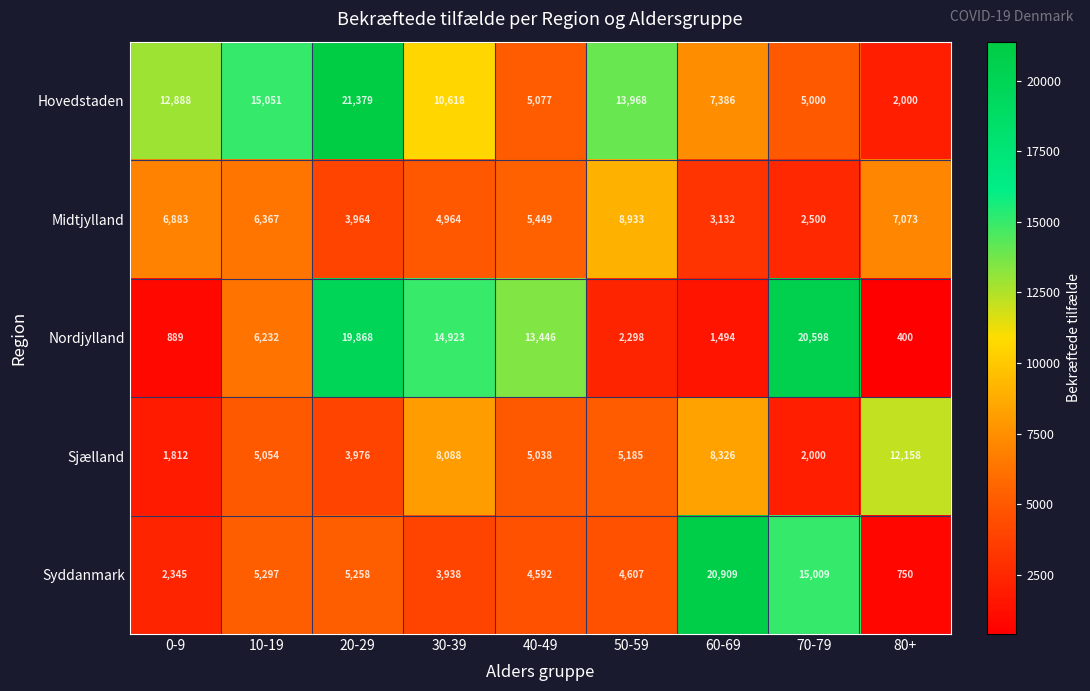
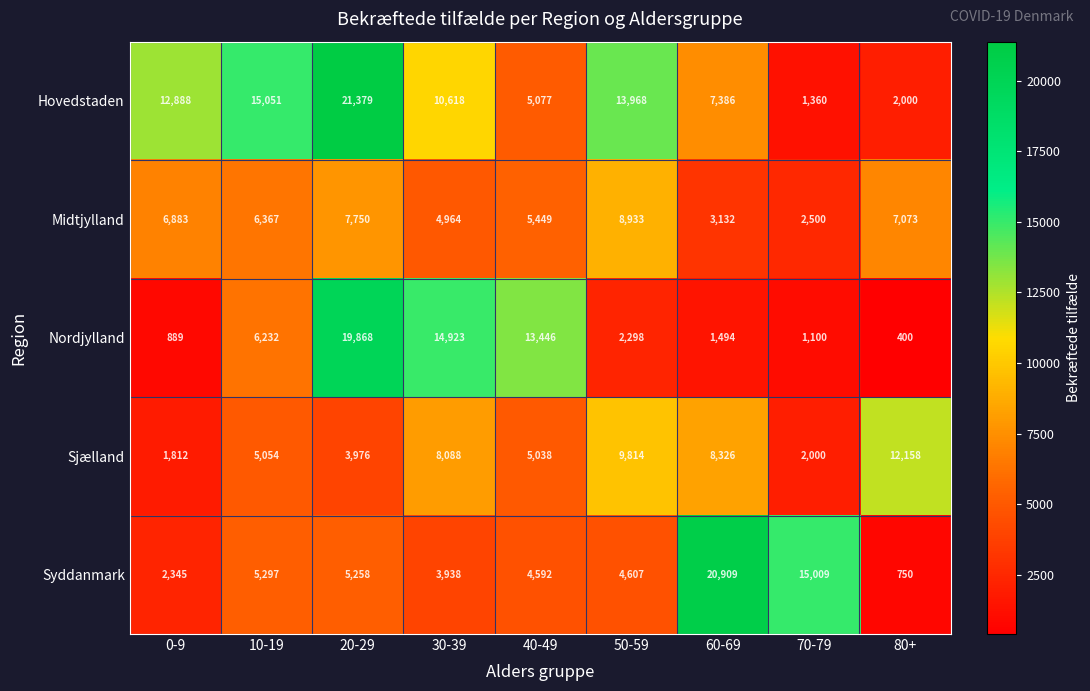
  {
    "Hovedstaden": {
      "0-9": "12,888",
      "10-19": "15,051",
      "20-29": "21,379",
      "30-39": "10,618",
      "40-49": "5,077",
      "50-59": "13,968",
      "60-69": "7,386",
-     "70-79": "5,000",
+     "70-79": "1,360",
      "80+": "2,000"
    },
    "Midtjylland": {
      "0-9": "6,883",
      "10-19": "6,367",
-     "20-29": "3,964",
+     "20-29": "7,750",
      "30-39": "4,964",
      "40-49": "5,449",
      "50-59": "8,933",
      "60-69": "3,132",
      "70-79": "2,500",
      "80+": "7,073"
    },
    "Nordjylland": {
      "0-9": "889",
      "10-19": "6,232",
      "20-29": "19,868",
      "30-39": "14,923",
      "40-49": "13,446",
      "50-59": "2,298",
      "60-69": "1,494",
-     "70-79": "20,598",
+     "70-79": "1,100",
      "80+": "400"
    },
    "Sjælland": {
      "0-9": "1,812",
      "10-19": "5,054",
      "20-29": "3,976",
      "30-39": "8,088",
      "40-49": "5,038",
-     "50-59": "5,185",
+     "50-59": "9,814",
      "60-69": "8,326",
      "70-79": "2,000",
      "80+": "12,158"
    },
    "Syddanmark": {
      "0-9": "2,345",
      "10-19": "5,297",
      "20-29": "5,258",
      "30-39": "3,938",
      "40-49": "4,592",
      "50-59": "4,607",
      "60-69": "20,909",
      "70-79": "15,009",
      "80+": "750"
    }
  }
